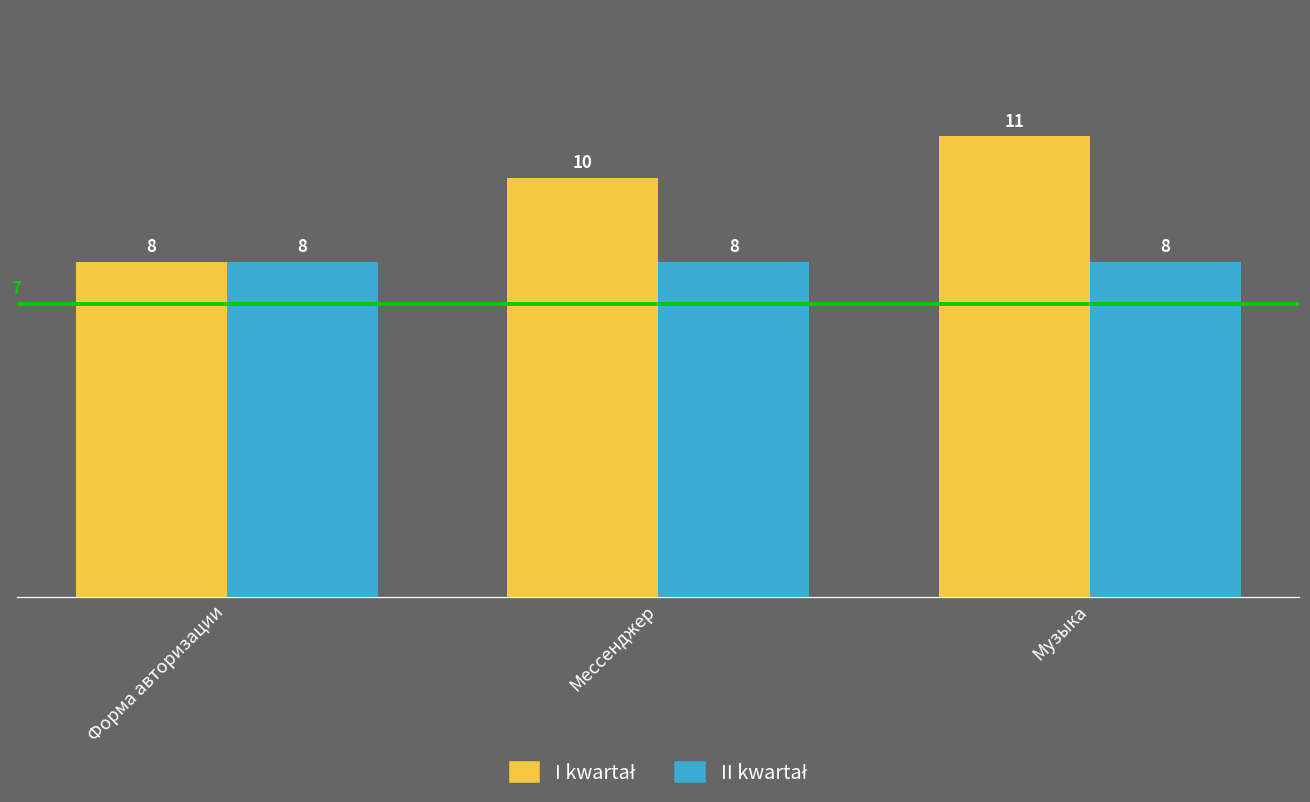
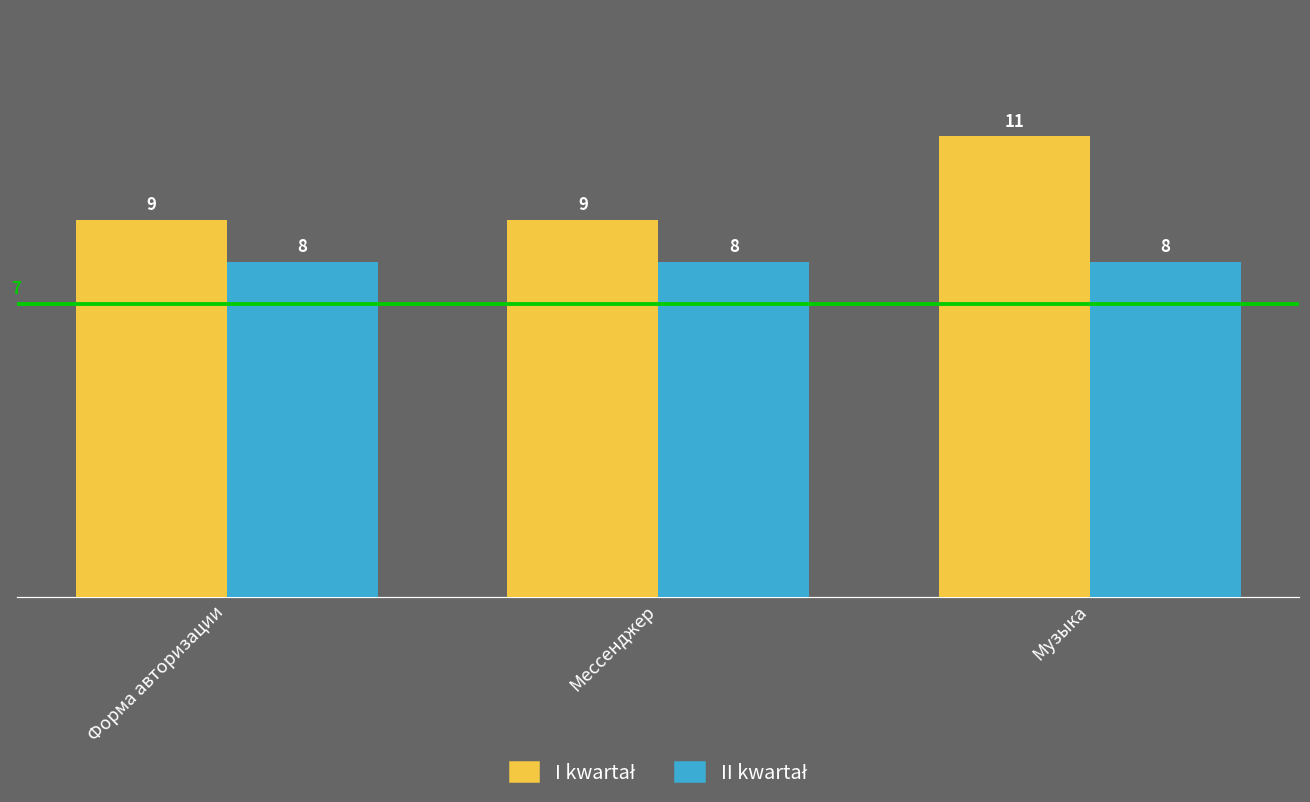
  {
    "I kwartał": {
-     "Форма авторизации": 8,
-     "Мессенджер": 10,
+     "Форма авторизации": 9,
+     "Мессенджер": 9,
      "Музыка": 11
    },
    "II kwartał": {
      "Форма авторизации": 8,
      "Мессенджер": 8,
      "Музыка": 8
    }
  }
